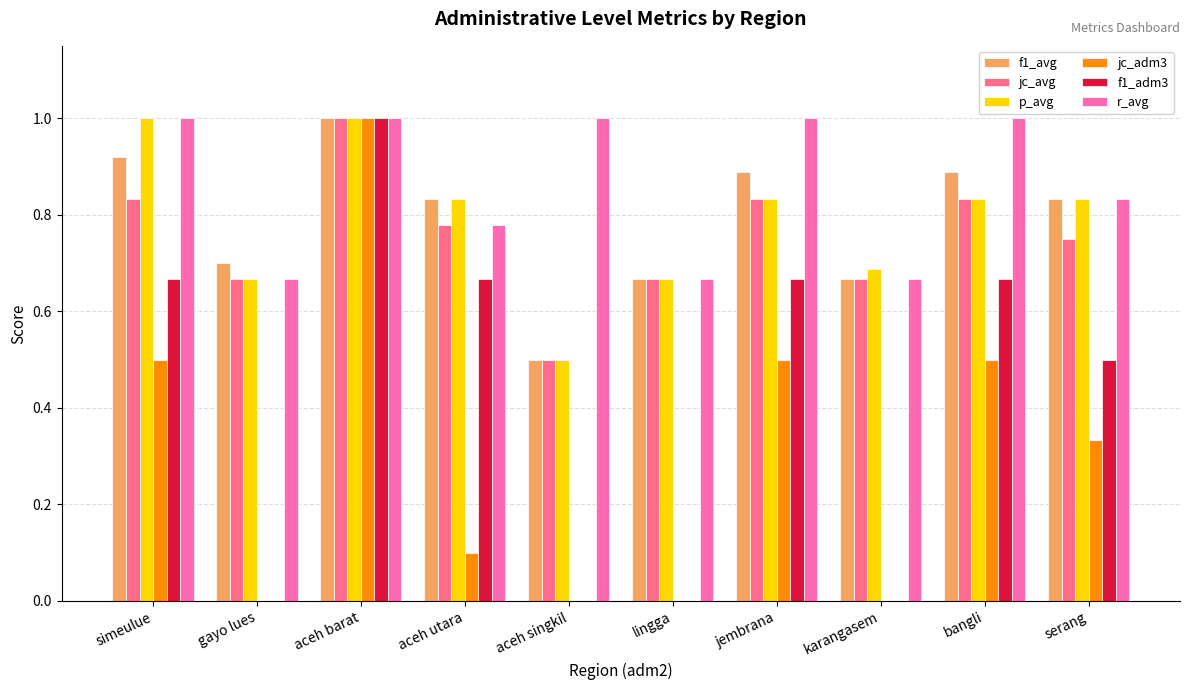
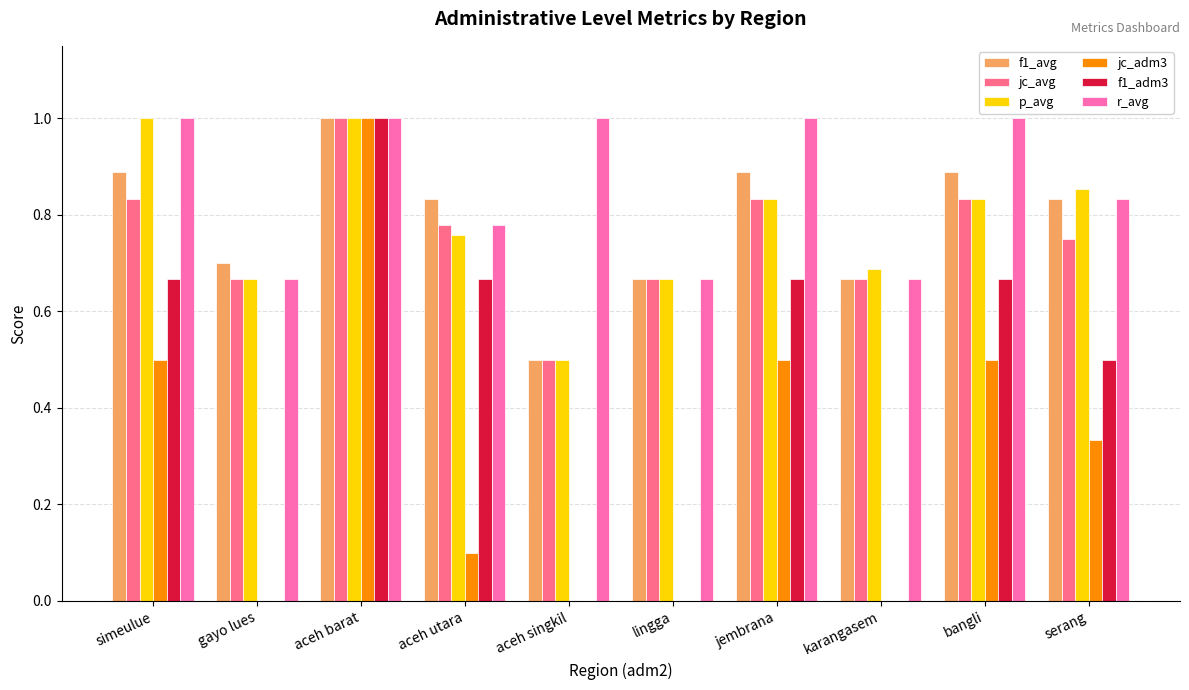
  {
    "f1_avg": {
-     "simeulue": 0.92,
+     "simeulue": 0.89,
      "gayo lues": 0.70,
      "aceh barat": 1.00,
      "aceh utara": 0.83,
      "aceh singkil": 0.50,
      "lingga": 0.67,
      "jembrana": 0.89,
      "karangasem": 0.67,
      "bangli": 0.89,
      "serang": 0.83
    },
    "p_avg": {
      "simeulue": 1.00,
      "gayo lues": 0.67,
      "aceh barat": 1.00,
-     "aceh utara": 0.83,
+     "aceh utara": 0.76,
      "aceh singkil": 0.50,
      "lingga": 0.67,
      "jembrana": 0.83,
      "karangasem": 0.69,
      "bangli": 0.83,
-     "serang": 0.83
+     "serang": 0.85
    },
    "jc_adm3": {
      "simeulue": 0.50,
      "gayo lues": 0.00,
      "aceh barat": 1.00,
      "aceh utara": 0.10,
      "aceh singkil": 0.00,
      "lingga": 0.00,
      "jembrana": 0.50,
      "karangasem": 0.00,
      "bangli": 0.50,
      "serang": 0.33
    },
    "f1_adm3": {
      "simeulue": 0.67,
      "gayo lues": 0.00,
      "aceh barat": 1.00,
      "aceh utara": 0.67,
      "aceh singkil": 0.00,
      "lingga": 0.00,
      "jembrana": 0.67,
      "karangasem": 0.00,
      "bangli": 0.67,
      "serang": 0.50
    }
  }
